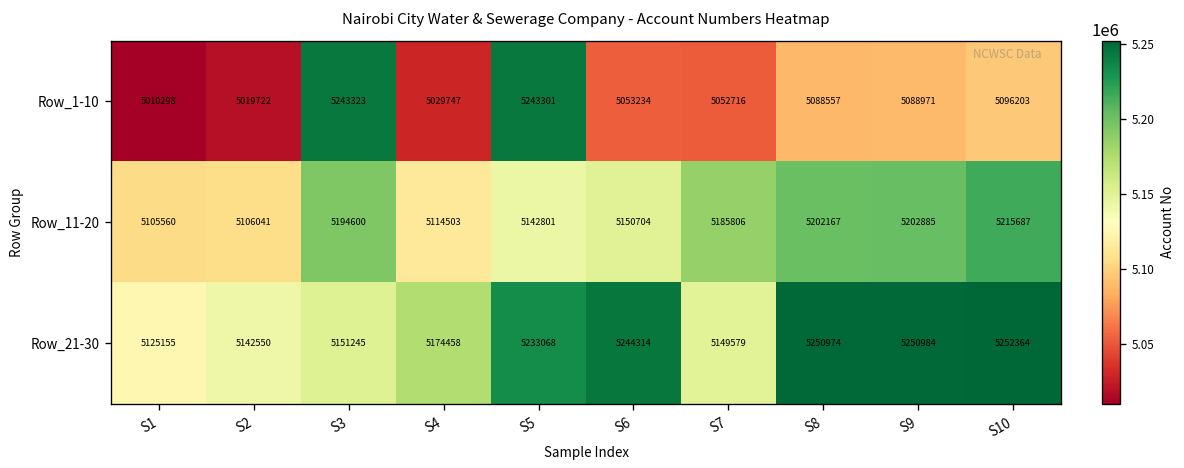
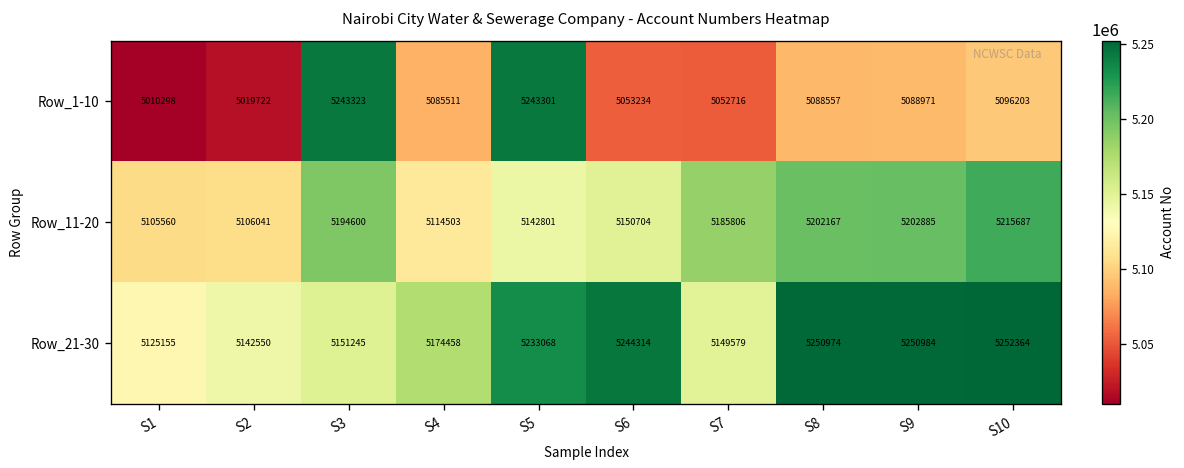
  {
    "Row_1-10": {
      "S1": 5010298,
      "S2": 5019722,
      "S3": 5243323,
-     "S4": 5029747,
+     "S4": 5085511,
      "S5": 5243301,
      "S6": 5053234,
      "S7": 5052716,
      "S8": 5088557,
      "S9": 5088971
    },
    "Row_11-20": {
      "S1": 5105560,
      "S2": 5106041,
      "S3": 5194600,
      "S4": 5114503,
      "S5": 5142801,
      "S6": 5150704,
      "S7": 5185806,
      "S8": 5202167,
      "S9": 5202885,
      "S10": 5215687
    },
    "Row_21-30": {
      "S1": 5125155,
      "S2": 5142550,
      "S3": 5151245,
      "S4": 5174458,
      "S5": 5233068,
      "S6": 5244314,
      "S7": 5149579,
      "S8": 5250974,
      "S9": 5250984,
      "S10": 5252364
    }
  }
